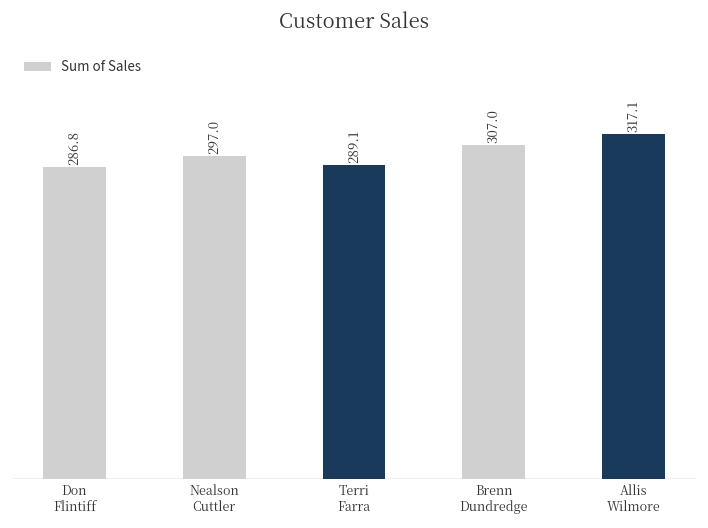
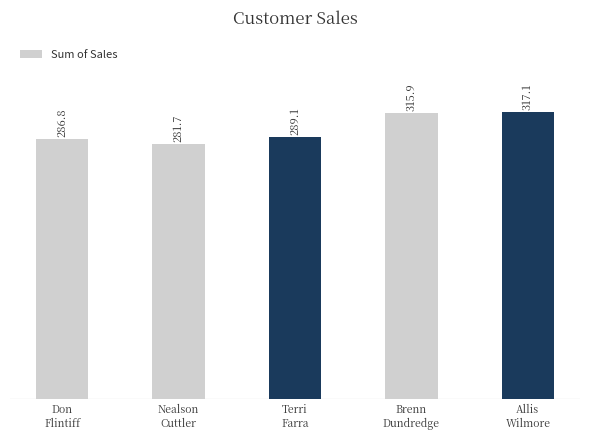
  {
    "Don Flintiff": 286.8,
-   "Nealson Cuttler": 297.0,
+   "Nealson Cuttler": 281.7,
    "Terri Farra": 289.1,
-   "Brenn Dundredge": 307.0,
+   "Brenn Dundredge": 315.9,
    "Allis Wilmore": 317.1
  }
